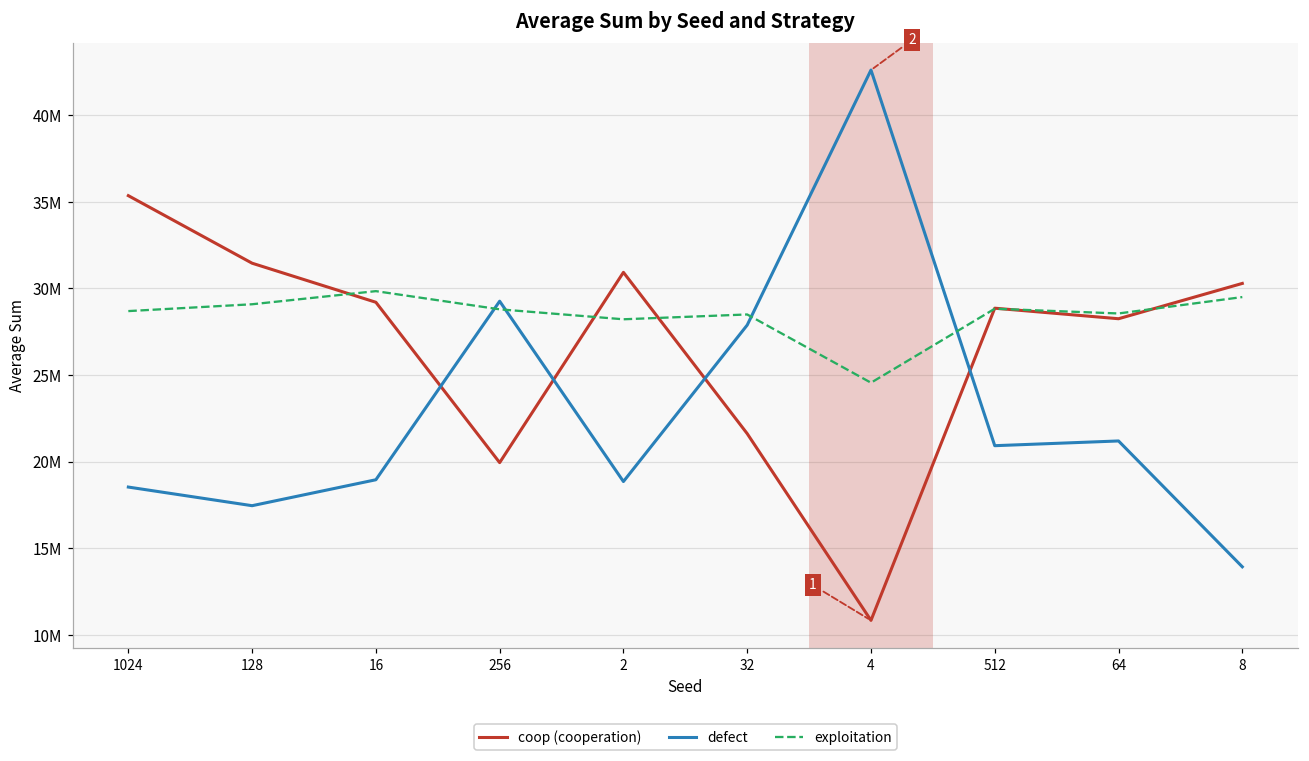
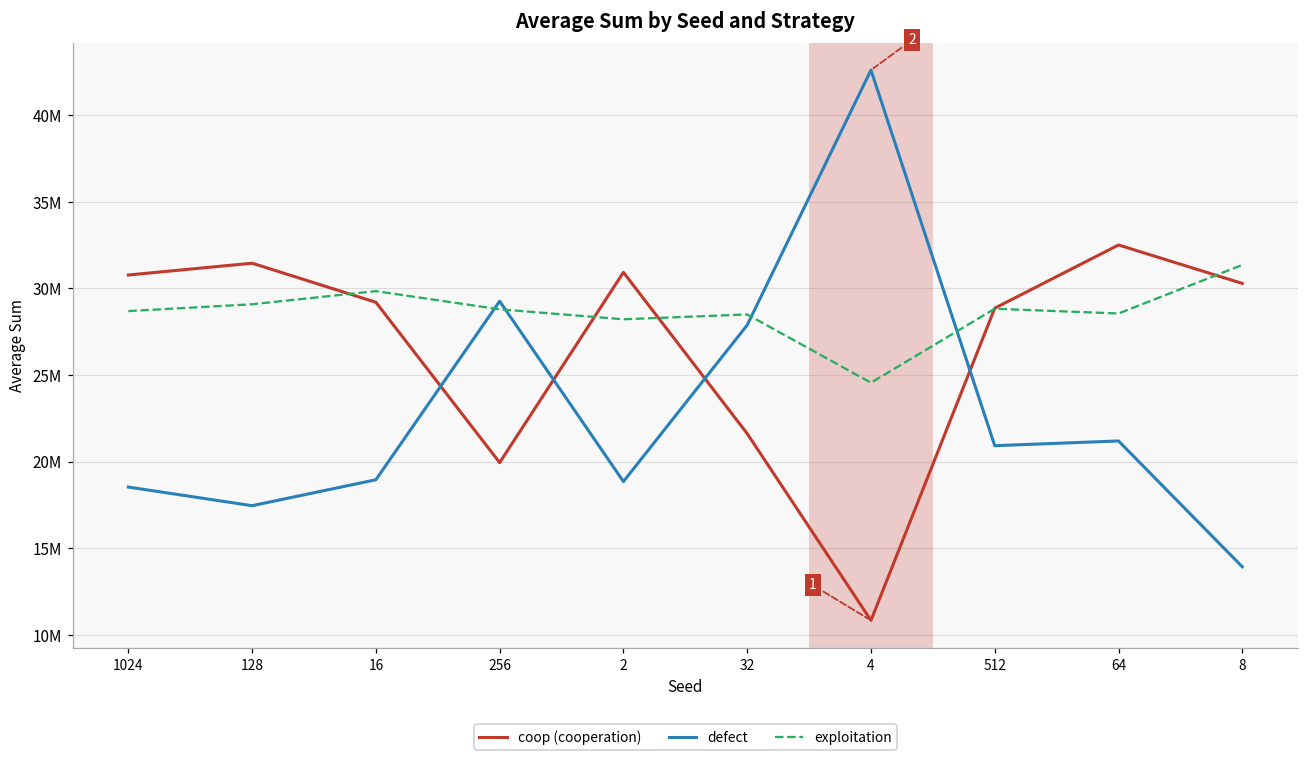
  {
    "coop (cooperation)": {
-     "1024": 35400000,
+     "1024": 30800000,
      "128": 31500000,
      "16": 29200000,
      "256": 19900000,
      "2": 30900000,
      "32": 21600000,
-     "64": 28300000,
+     "64": 32500000,
      "8": 30300000
    },
    "defect": {
      "1024": 18500000,
      "128": 17500000,
      "16": 19000000,
      "256": 29300000,
      "2": 18900000,
      "32": 27900000,
      "512": 20900000,
      "64": 21200000,
      "8": 13900000
    },
    "exploitation": {
      "1024": 28700000,
      "128": 29100000,
      "16": 29800000,
      "256": 28800000,
      "2": 28200000,
      "32": 28500000,
      "4": 24600000,
      "64": 28600000,
-     "8": 29500000
+     "8": 31400000
    }
  }
